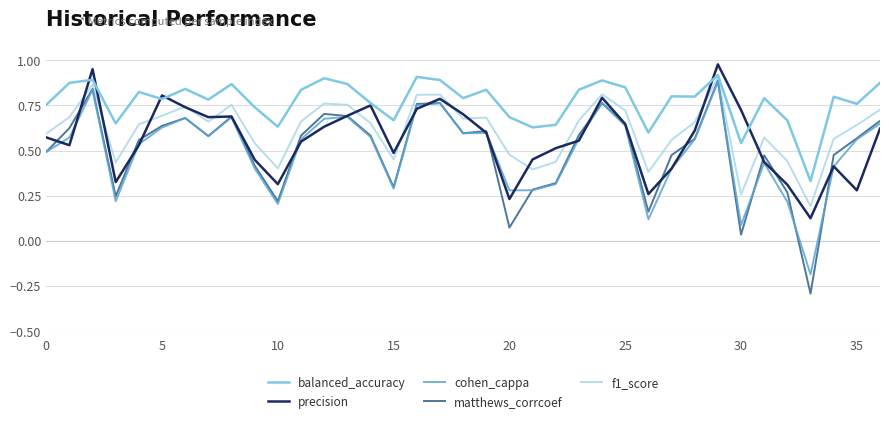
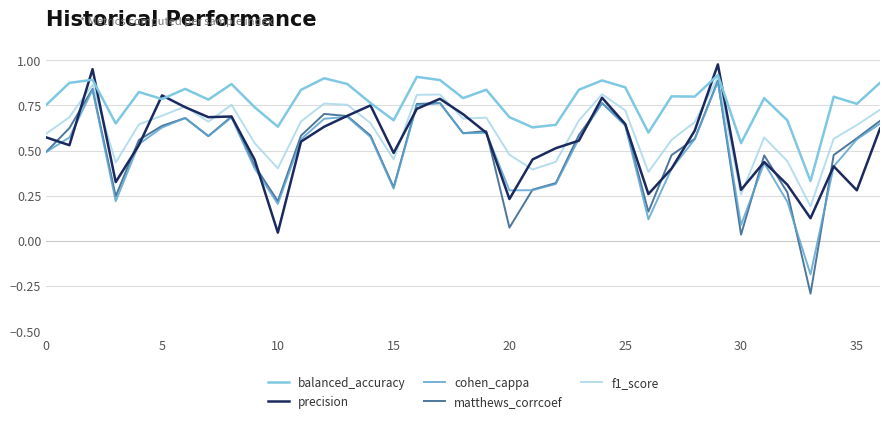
  {
    "precision": {
      "0": 0.57,
      "5": 0.81,
-     "10": 0.31,
+     "10": 0.05,
      "15": 0.49,
      "20": 0.23,
-     "30": 0.72,
+     "30": 0.28,
      "35": 0.28
    },
    "matthews_corrcoef": {
      "10": 0.22,
      "20": 0.07,
      "30": 0.03
    }
  }
